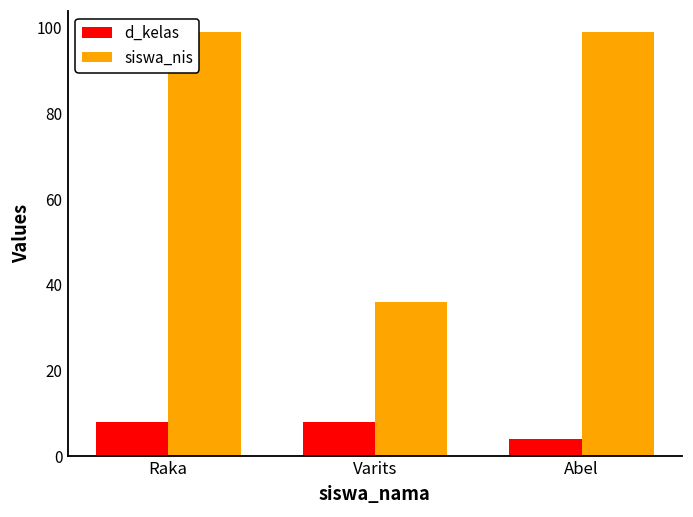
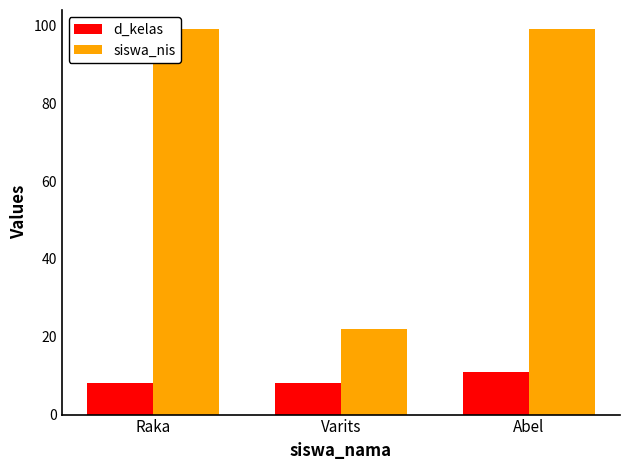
  {
    "d_kelas": {
      "Raka": 8,
      "Varits": 8,
-     "Abel": 4
+     "Abel": 11
    },
    "siswa_nis": {
      "Raka": 99,
-     "Varits": 36,
+     "Varits": 22,
      "Abel": 99
    }
  }
